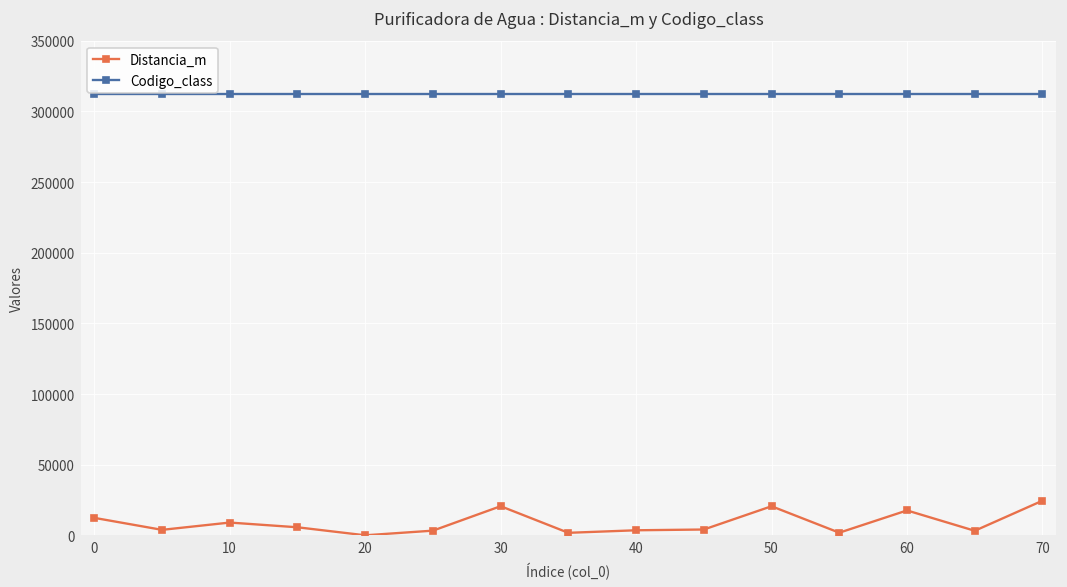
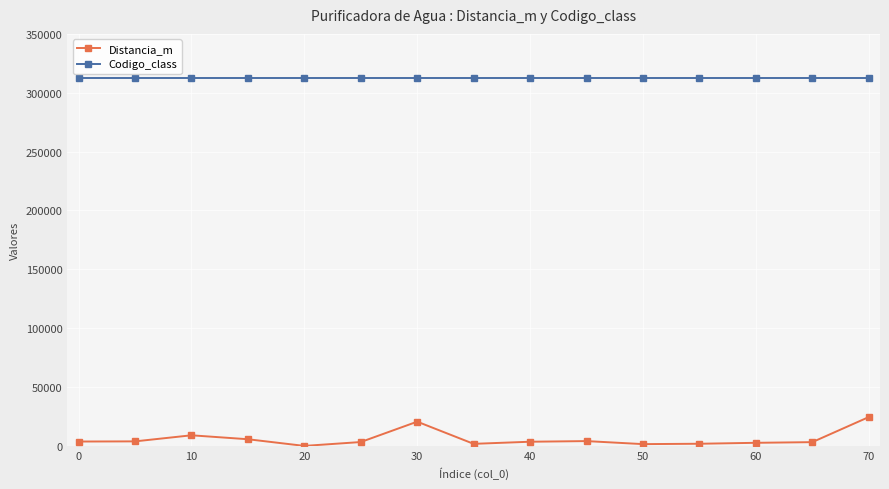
  {
    "Distancia_m": {
-     "0": 12000,
+     "0": 4000,
      "10": 9000,
      "20": 0,
      "30": 21000,
      "40": 4000,
-     "50": 21000,
-     "60": 18000,
+     "50": 2000,
+     "60": 3000,
      "70": 24000
    },
    "Codigo_class": {
      "0": 312000,
      "10": 312000,
      "20": 312000,
      "30": 312000,
      "40": 312000,
      "50": 312000,
      "60": 312000,
      "70": 312000
    }
  }
